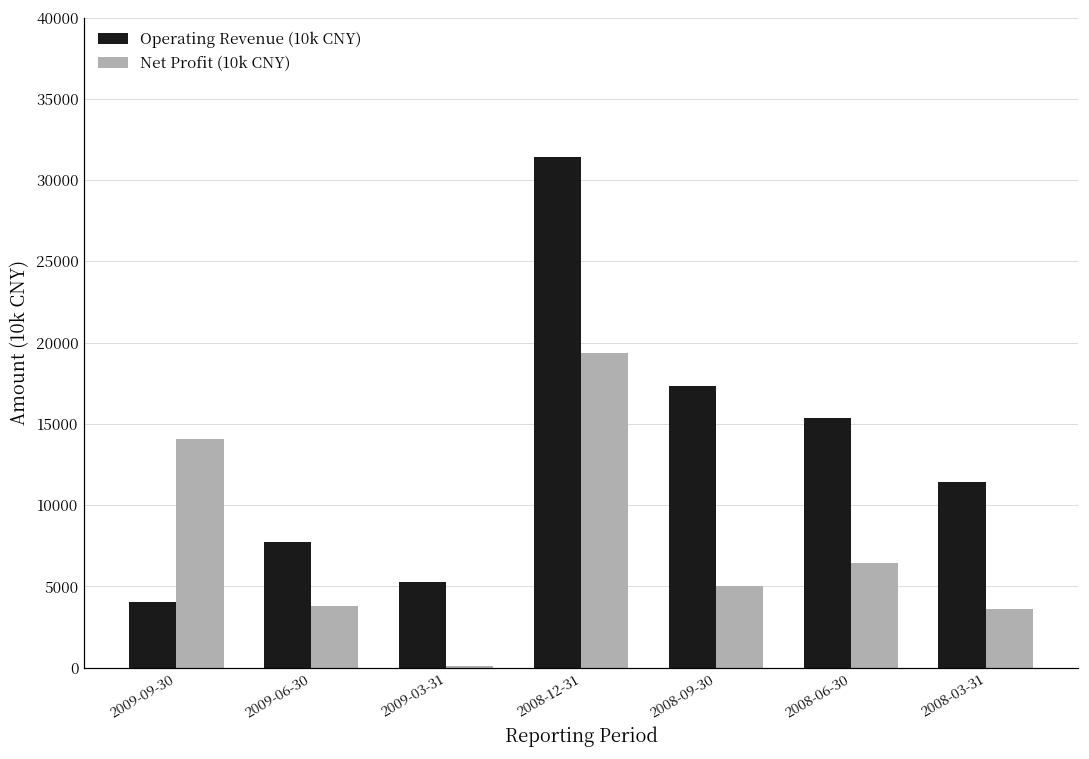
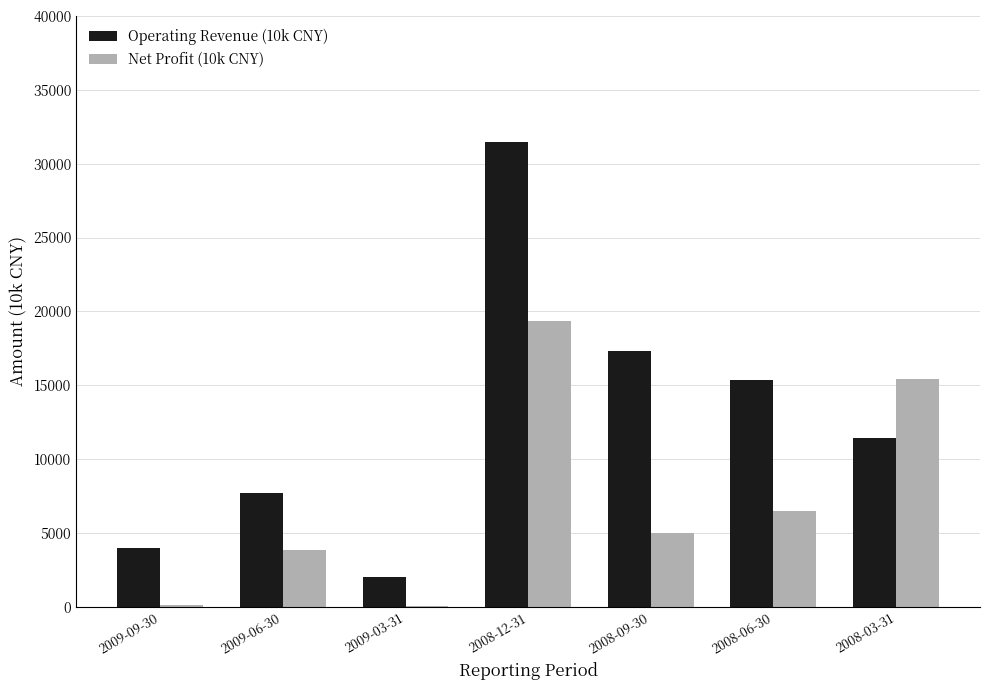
  {
    "Operating Revenue (10k CNY)": {
      "2009-09-30": 4000,
      "2009-06-30": 7700,
-     "2009-03-31": 5200,
+     "2009-03-31": 2000,
      "2008-12-31": 31400,
      "2008-09-30": 17300,
      "2008-06-30": 15400,
      "2008-03-31": 11400
    },
    "Net Profit (10k CNY)": {
-     "2009-09-30": 14100,
+     "2009-09-30": 100,
      "2009-06-30": 3800,
      "2008-12-31": 19400,
      "2008-09-30": 5000,
      "2008-06-30": 6500,
-     "2008-03-31": 3600
+     "2008-03-31": 15400
    }
  }
